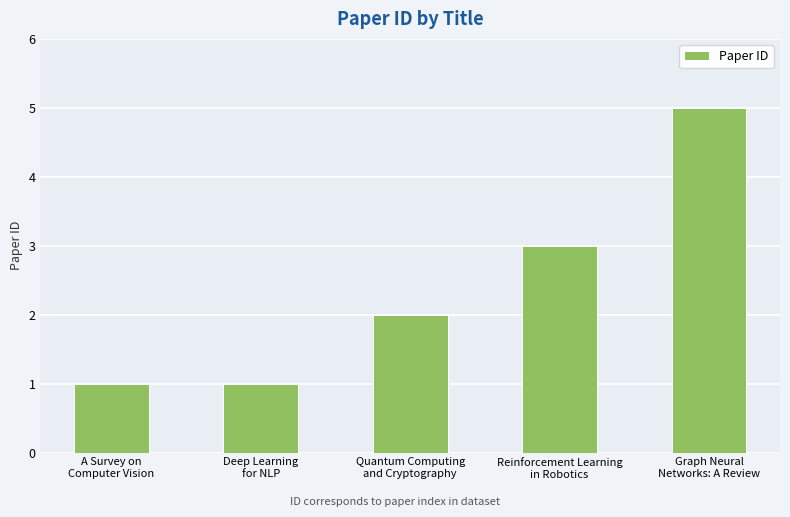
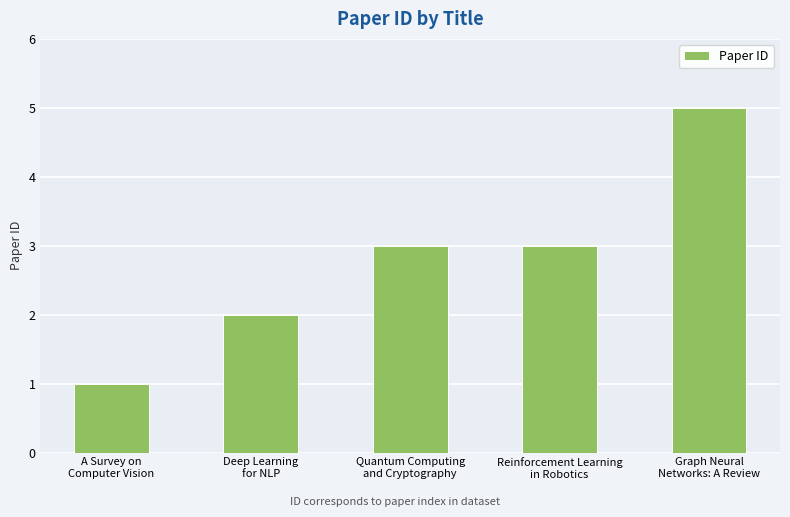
  {
    "A Survey on Computer Vision": 1,
-   "Deep Learning for NLP": 1,
-   "Quantum Computing and Cryptography": 2,
+   "Deep Learning for NLP": 2,
+   "Quantum Computing and Cryptography": 3,
    "Reinforcement Learning in Robotics": 3,
    "Graph Neural Networks: A Review": 5
  }
